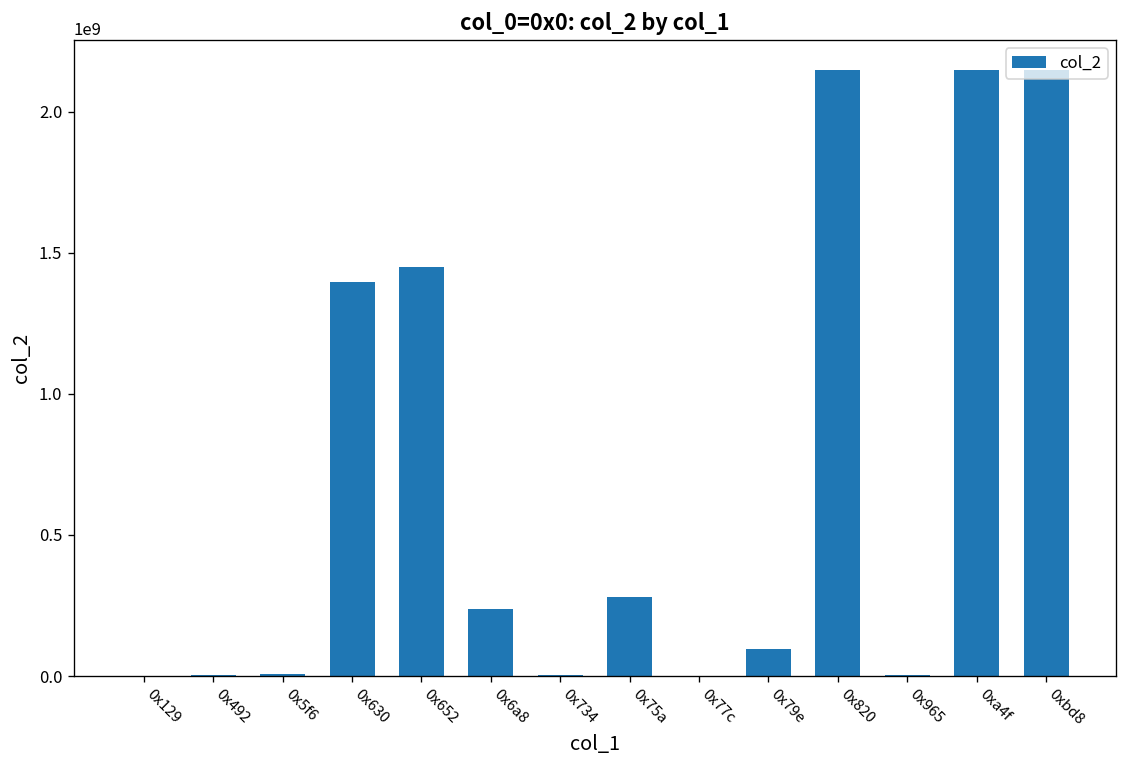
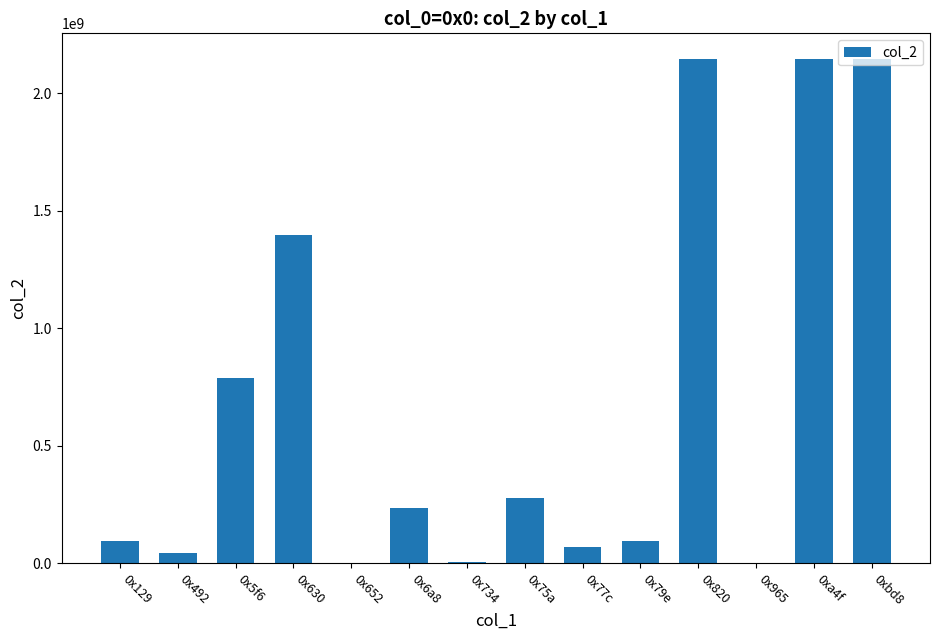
  {
-   "0x129": 0,
-   "0x492": 0,
-   "0x5f6": 10000000,
+   "0x129": 100000000,
+   "0x492": 40000000,
+   "0x5f6": 790000000,
    "0x630": 1400000000,
-   "0x652": 1450000000,
+   "0x652": 0,
    "0x6a8": 240000000,
    "0x75a": 280000000,
-   "0x77c": 0,
+   "0x77c": 70000000,
    "0x79e": 100000000,
    "0x820": 2150000000,
    "0xa4f": 2150000000
  }
